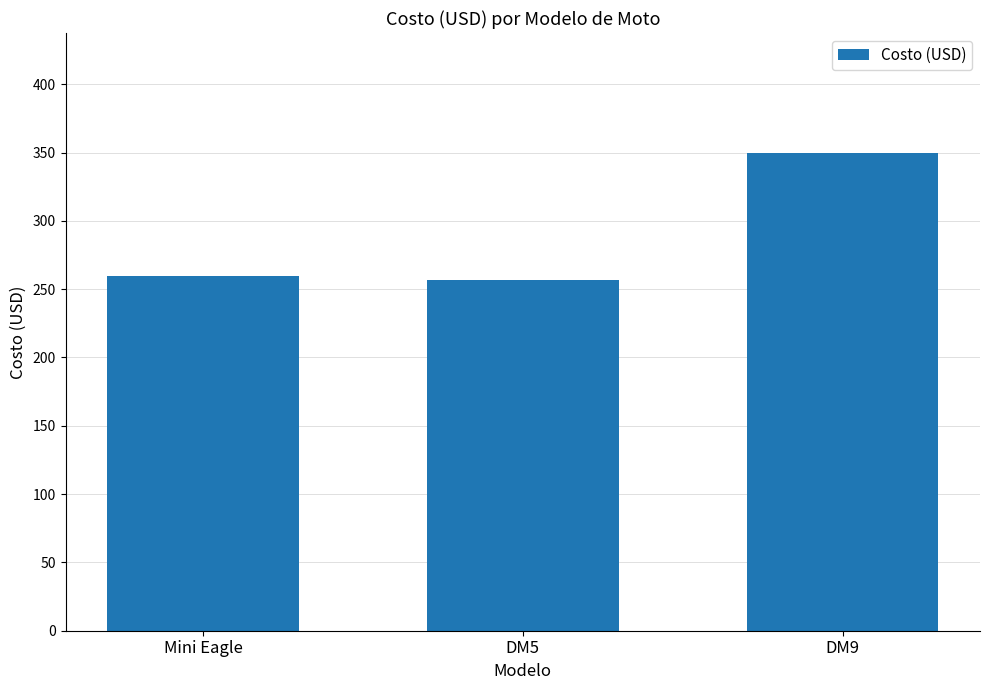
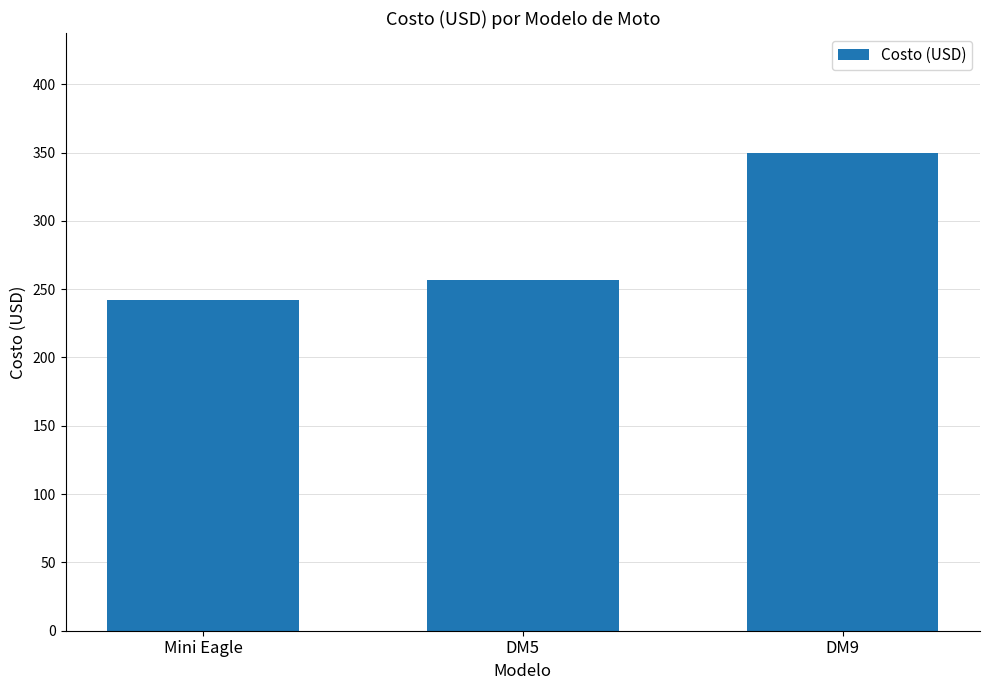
  {
-   "Mini Eagle": 260,
+   "Mini Eagle": 242,
    "DM5": 257,
    "DM9": 350
  }
